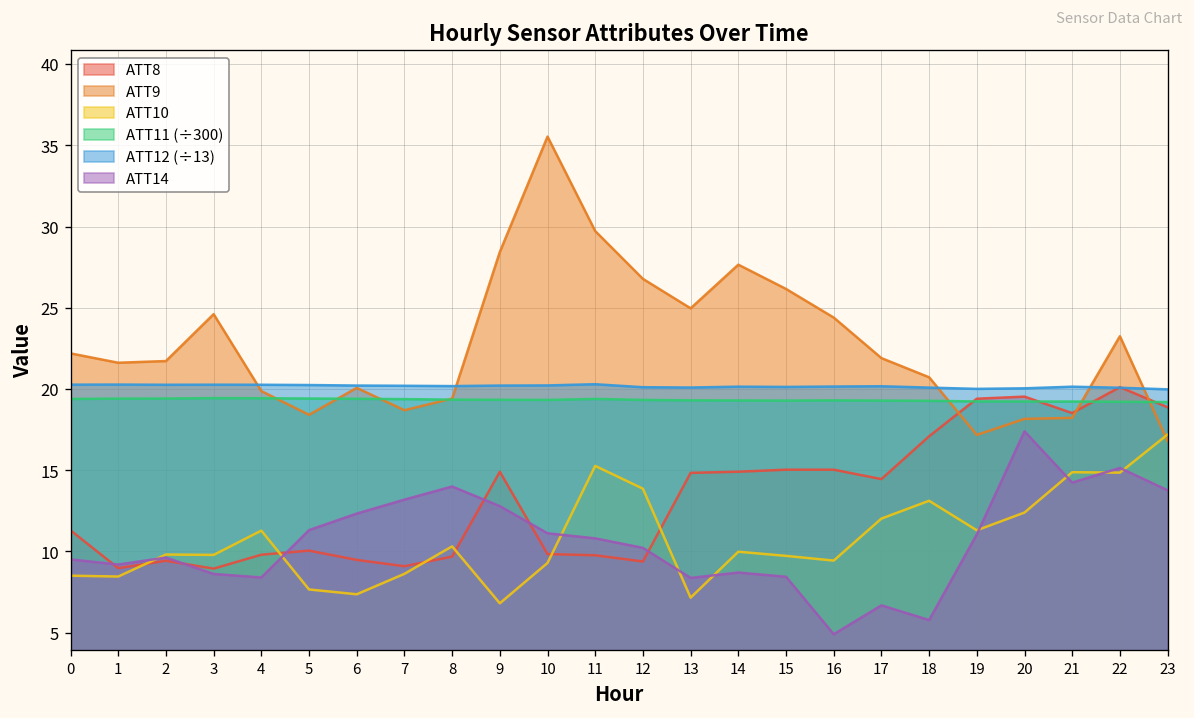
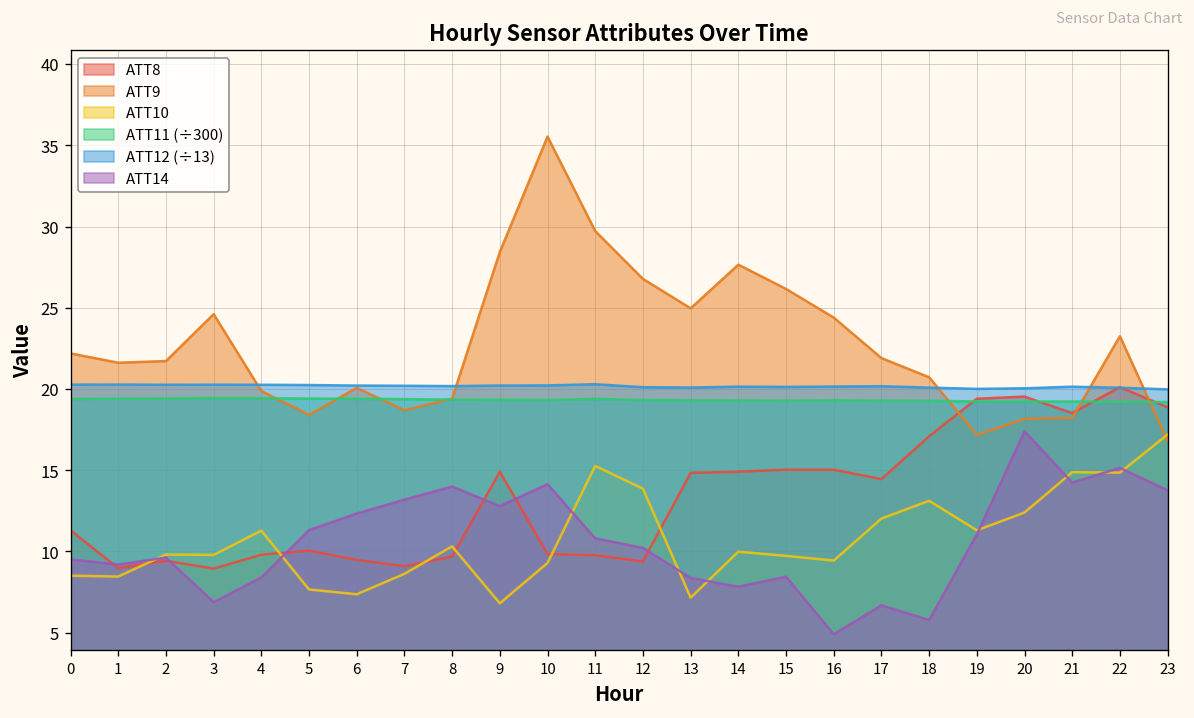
  {
    "ATT11 (÷300)": {
      "0": 19.4,
      "1": 19.4,
      "2": 19.4,
      "3": 19.4,
      "4": 19.4,
      "5": 19.4,
      "6": 19.4,
      "7": 19.4,
      "9": 19.3,
      "10": 19.3,
      "11": 19.4,
      "12": 19.3,
      "13": 19.3,
      "14": 19.3,
      "15": 19.3,
      "16": 19.3,
      "17": 19.3,
      "18": 19.3,
      "20": 19.2,
      "21": 19.2,
      "22": 19.2,
      "23": 19.2
    },
    "ATT12 (÷13)": {
      "0": 20.3,
      "1": 20.3,
      "2": 20.3,
      "3": 20.3,
      "4": 20.3,
      "5": 20.2,
      "7": 20.2,
      "8": 20.2,
      "9": 20.2,
      "10": 20.2,
      "11": 20.3,
      "12": 20.1,
      "13": 20.1,
      "14": 20.1,
      "15": 20.1,
      "16": 20.2,
      "17": 20.2,
      "18": 20.1,
      "19": 20.0,
      "20": 20.0,
      "21": 20.1,
      "23": 20.0
    },
    "ATT14": {
      "0": 9.5,
      "1": 9.2,
-     "3": 8.6,
+     "3": 6.9,
      "4": 8.4,
      "5": 11.3,
      "6": 12.3,
      "7": 13.2,
      "8": 14.0,
      "9": 12.8,
-     "10": 11.1,
+     "10": 14.1,
      "11": 10.8,
      "12": 10.2,
      "13": 8.4,
-     "14": 8.7,
+     "14": 7.8,
      "15": 8.4,
      "16": 4.9,
      "17": 6.7,
      "18": 5.8,
      "19": 11.0,
      "20": 17.4,
      "21": 14.2,
      "22": 15.1,
      "23": 13.8
    }
  }
